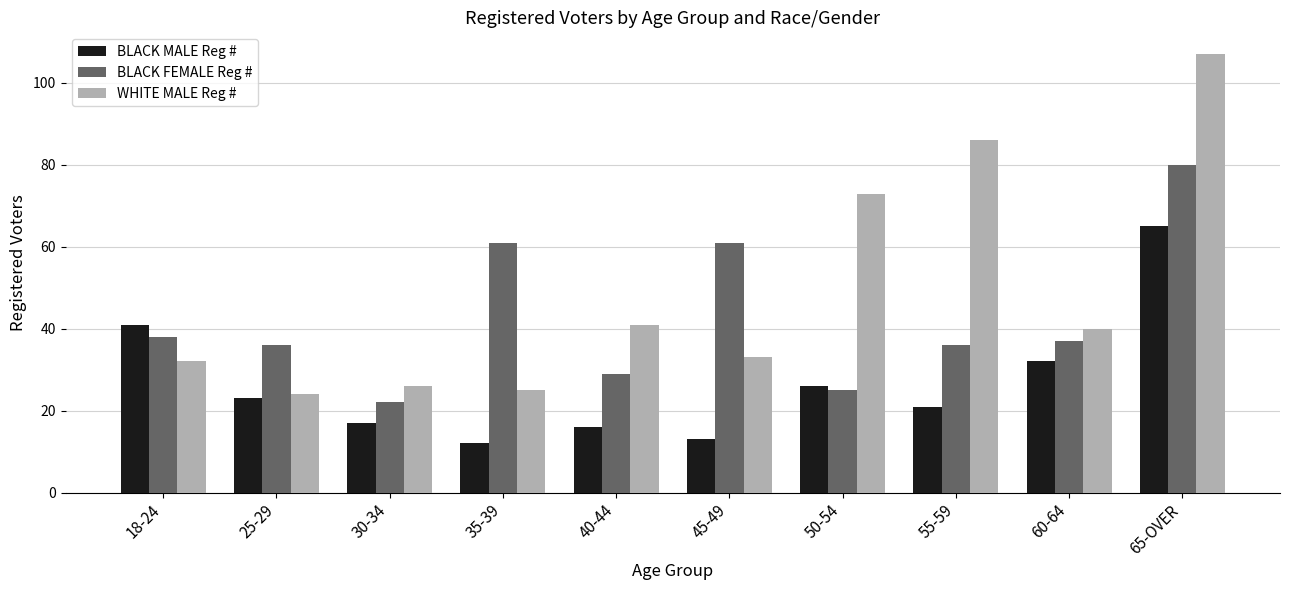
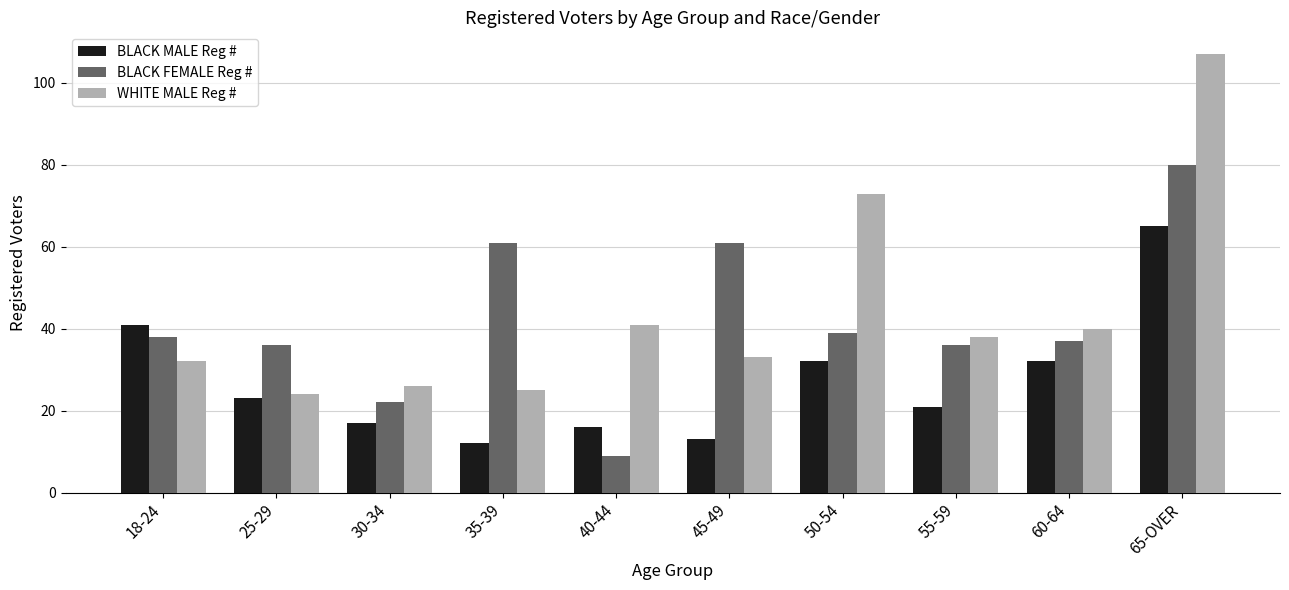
  {
    "BLACK MALE Reg #": {
      "18-24": 41,
      "25-29": 23,
      "30-34": 17,
      "35-39": 12,
      "40-44": 16,
      "45-49": 13,
-     "50-54": 26,
+     "50-54": 32,
      "55-59": 21,
      "60-64": 32,
      "65-OVER": 65
    },
    "BLACK FEMALE Reg #": {
      "18-24": 38,
      "25-29": 36,
      "30-34": 22,
      "35-39": 61,
-     "40-44": 29,
+     "40-44": 9,
      "45-49": 61,
-     "50-54": 25,
+     "50-54": 39,
      "55-59": 36,
      "60-64": 37,
      "65-OVER": 80
    },
    "WHITE MALE Reg #": {
      "18-24": 32,
      "25-29": 24,
      "30-34": 26,
      "35-39": 25,
      "40-44": 41,
      "45-49": 33,
      "50-54": 73,
-     "55-59": 86,
+     "55-59": 38,
      "60-64": 40,
      "65-OVER": 107
    }
  }
